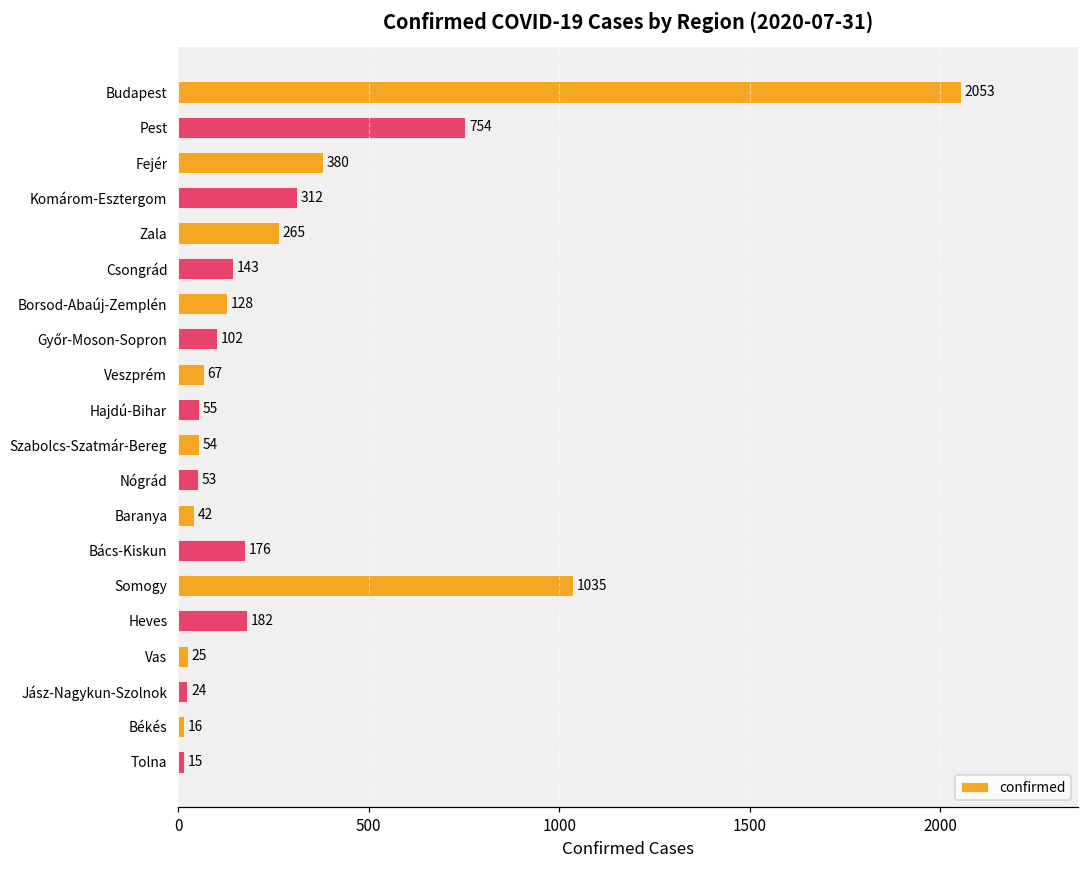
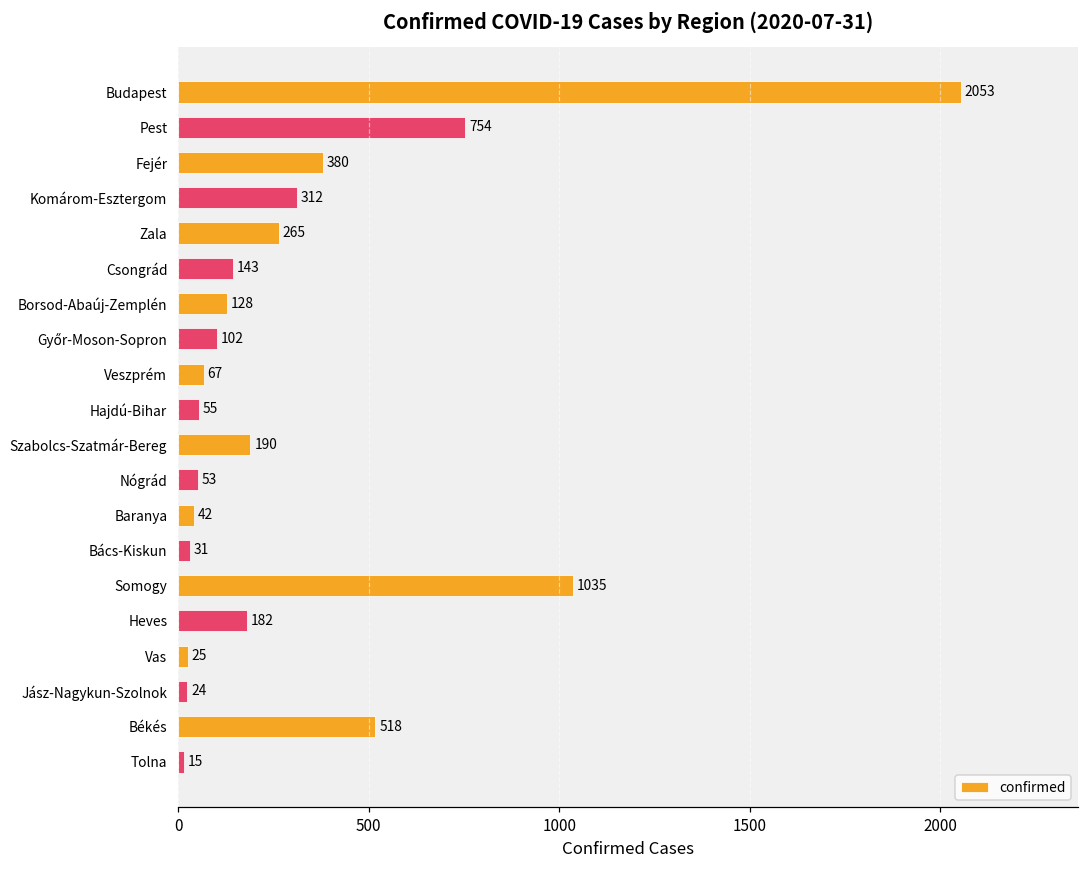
  {
    "Budapest": 2053,
    "Pest": 754,
    "Fejér": 380,
    "Komárom-Esztergom": 312,
    "Zala": 265,
    "Csongrád": 143,
    "Borsod-Abaúj-Zemplén": 128,
    "Győr-Moson-Sopron": 102,
    "Veszprém": 67,
    "Hajdú-Bihar": 55,
-   "Szabolcs-Szatmár-Bereg": 54,
+   "Szabolcs-Szatmár-Bereg": 190,
    "Nógrád": 53,
    "Baranya": 42,
-   "Bács-Kiskun": 176,
+   "Bács-Kiskun": 31,
    "Somogy": 1035,
    "Heves": 182,
    "Vas": 25,
    "Jász-Nagykun-Szolnok": 24,
-   "Békés": 16,
+   "Békés": 518,
    "Tolna": 15
  }
